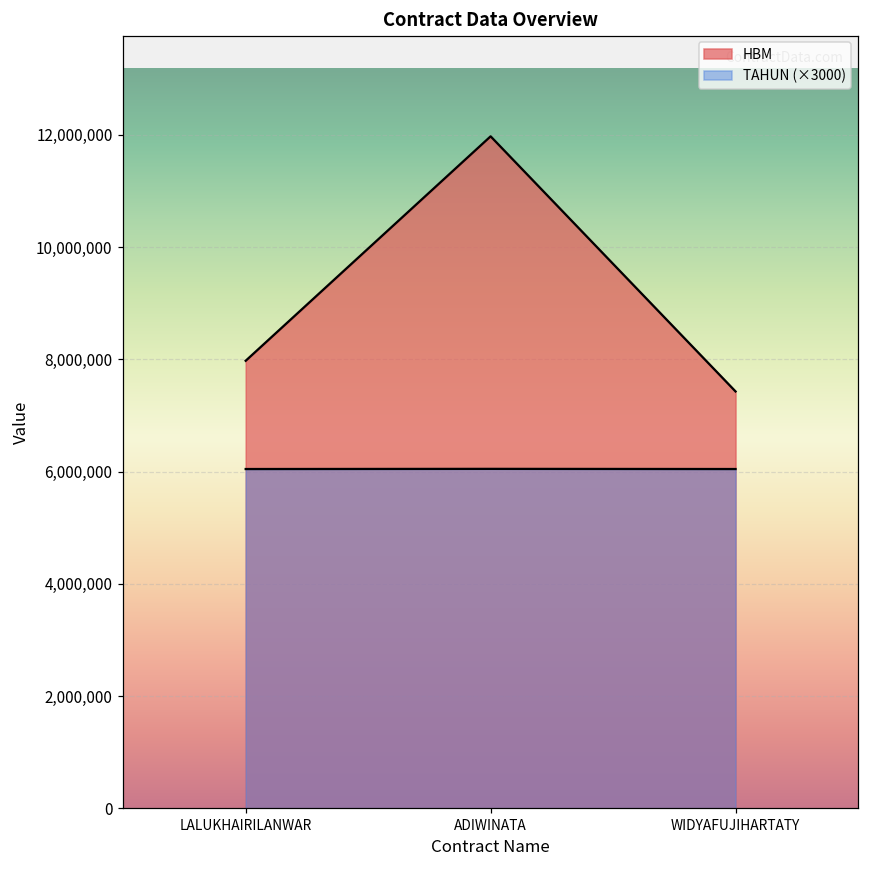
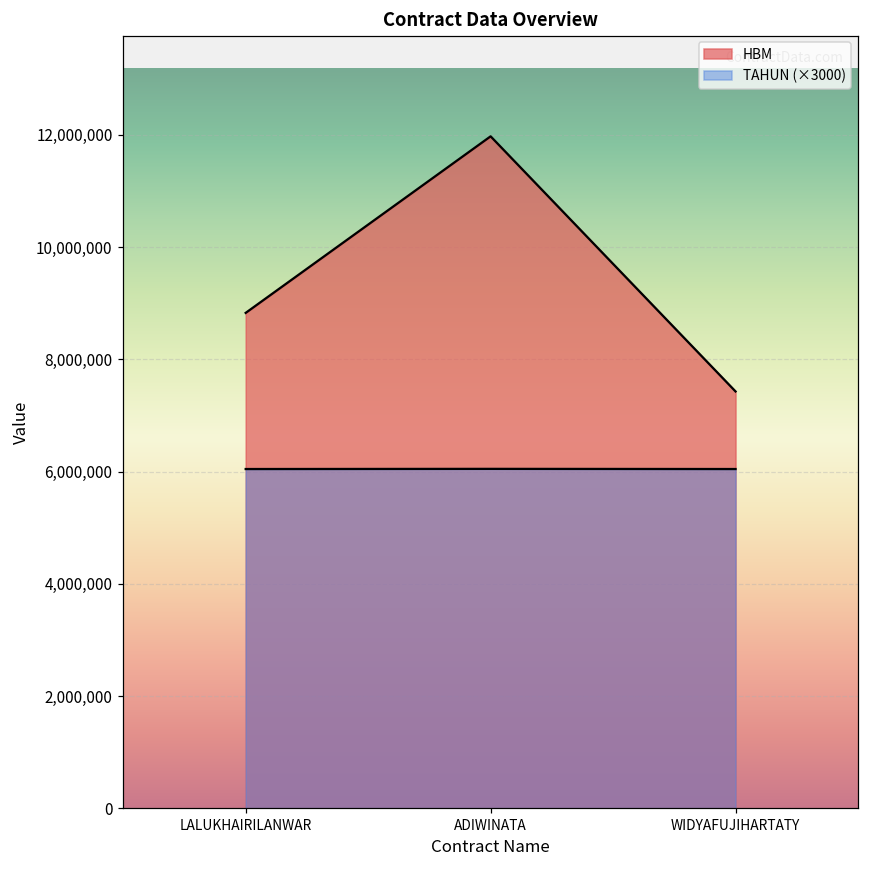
  {
    "HBM": {
-     "LALUKHAIRILANWAR": "8,000,000",
+     "LALUKHAIRILANWAR": "8,800,000",
      "ADIWINATA": "12,000,000",
      "WIDYAFUJIHARTATY": "7,400,000"
    },
    "TAHUN (×3000)": {
      "LALUKHAIRILANWAR": "6,000,000",
      "ADIWINATA": "6,000,000",
      "WIDYAFUJIHARTATY": "6,000,000"
    }
  }
